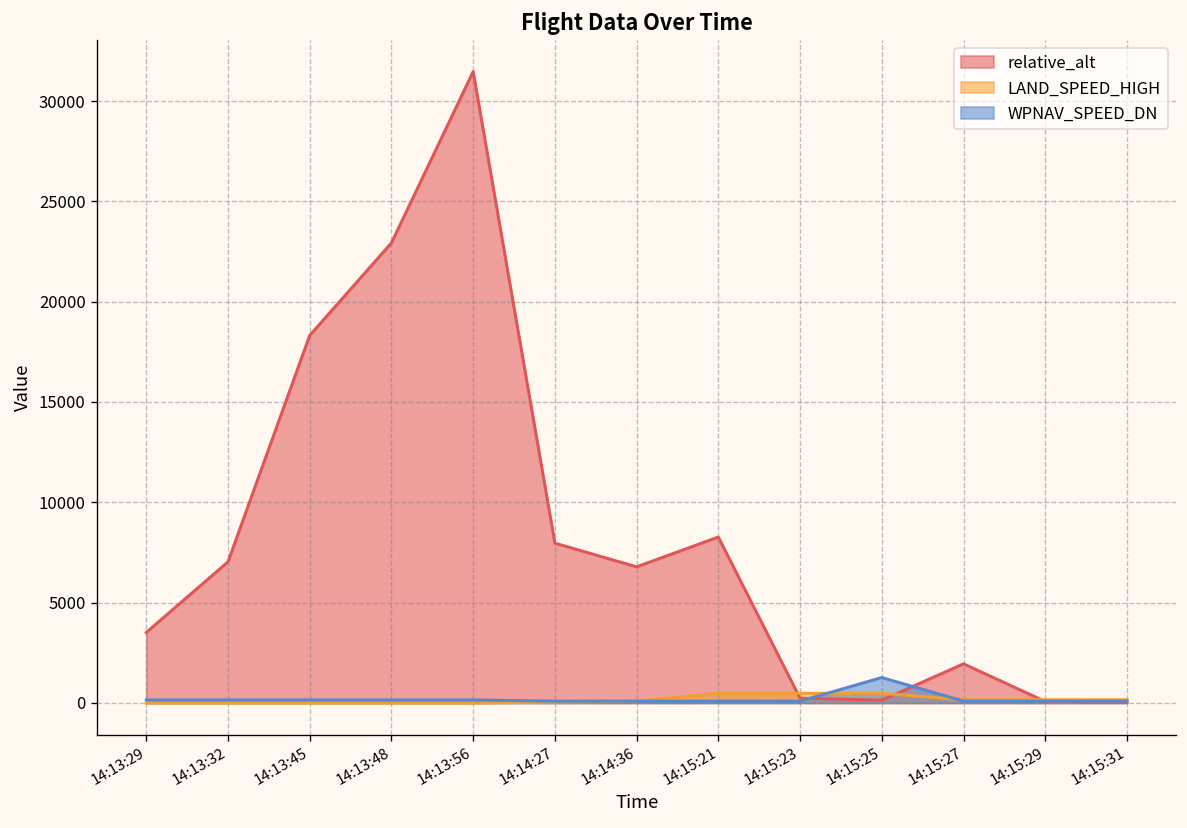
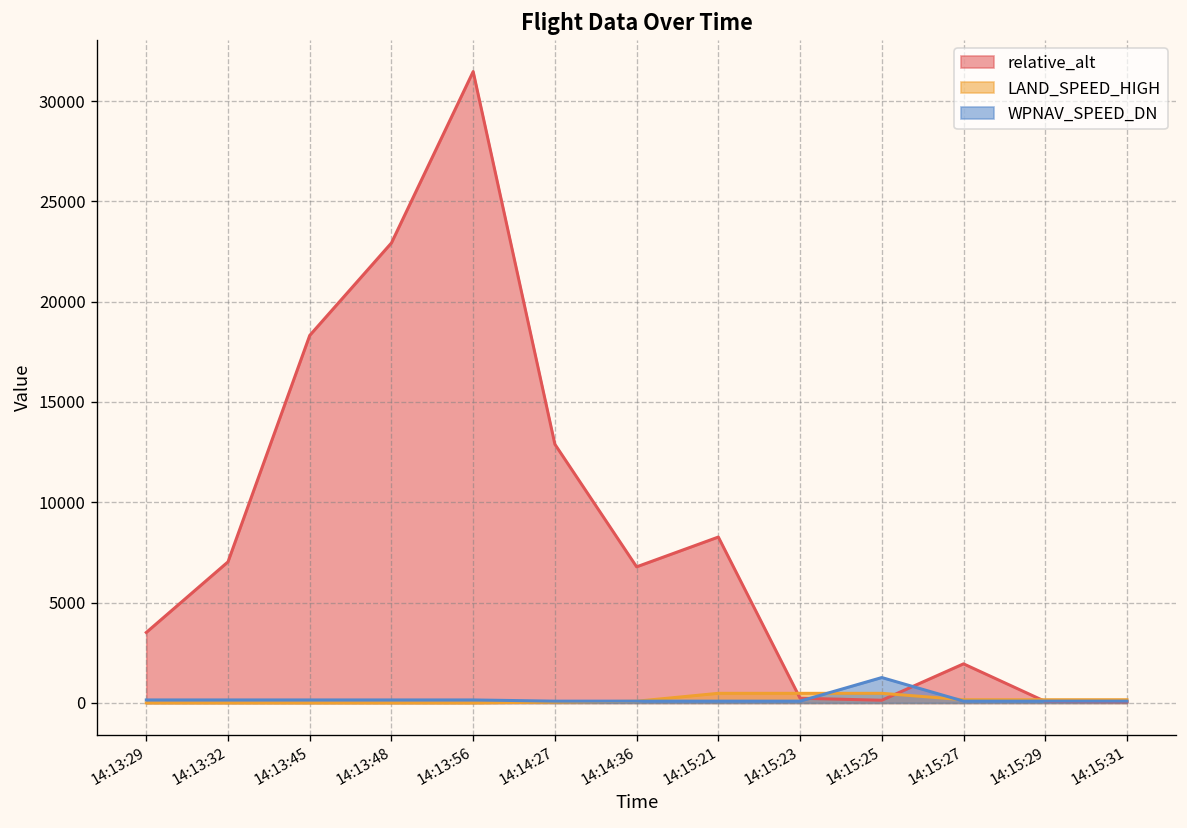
  {
    "relative_alt": {
      "14:13:29": 3500,
      "14:13:32": 7000,
      "14:13:45": 18300,
      "14:13:48": 22900,
      "14:13:56": 31500,
-     "14:14:27": 8000,
+     "14:14:27": 12900,
      "14:14:36": 6800,
      "14:15:21": 8300,
      "14:15:25": 100,
      "14:15:27": 1900
    },
    "LAND_SPEED_HIGH": {
      "14:15:21": 500,
      "14:15:23": 500,
      "14:15:25": 500
    },
    "WPNAV_SPEED_DN": {
      "14:15:21": 100,
      "14:15:25": 1300
    }
  }
